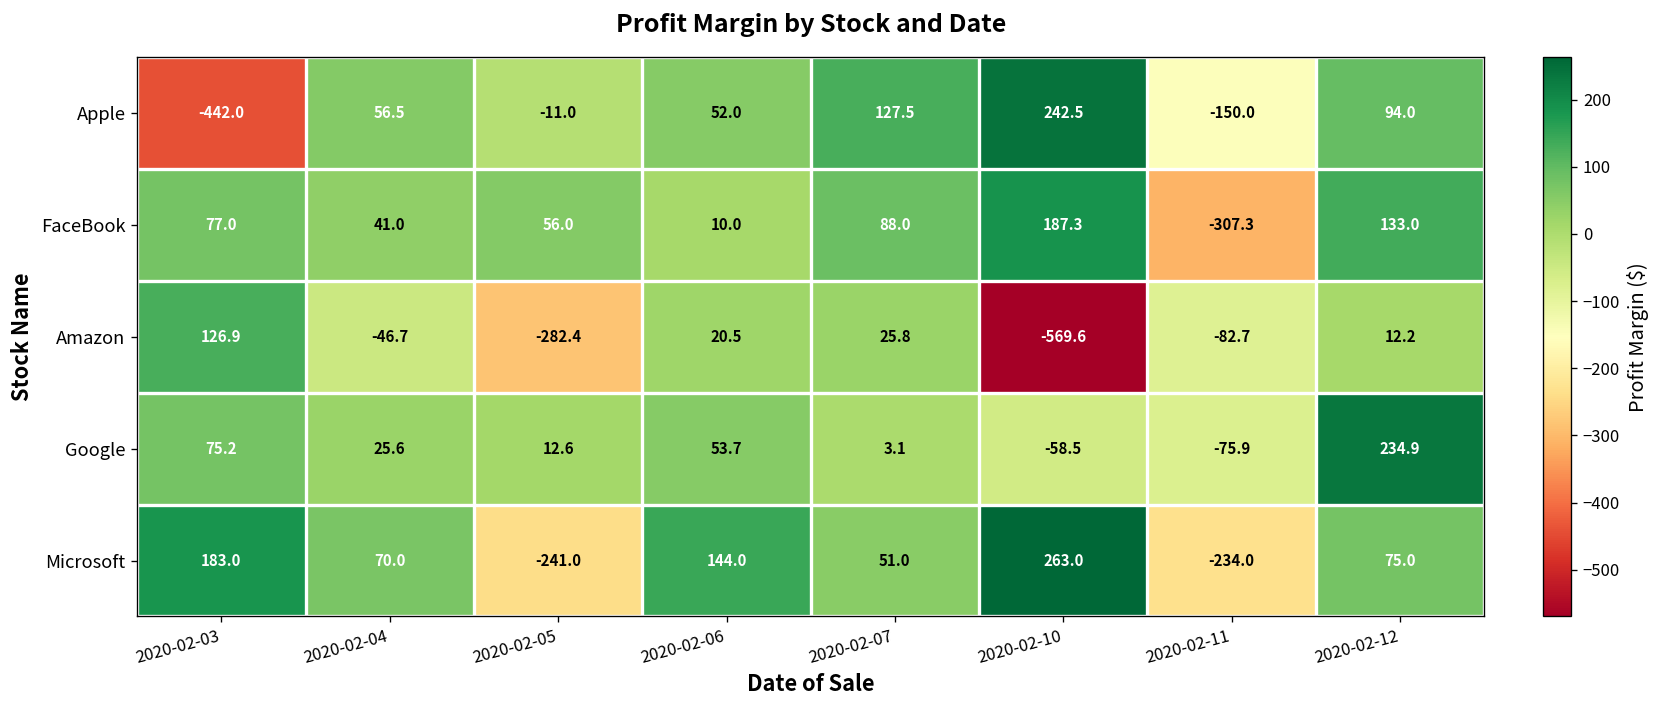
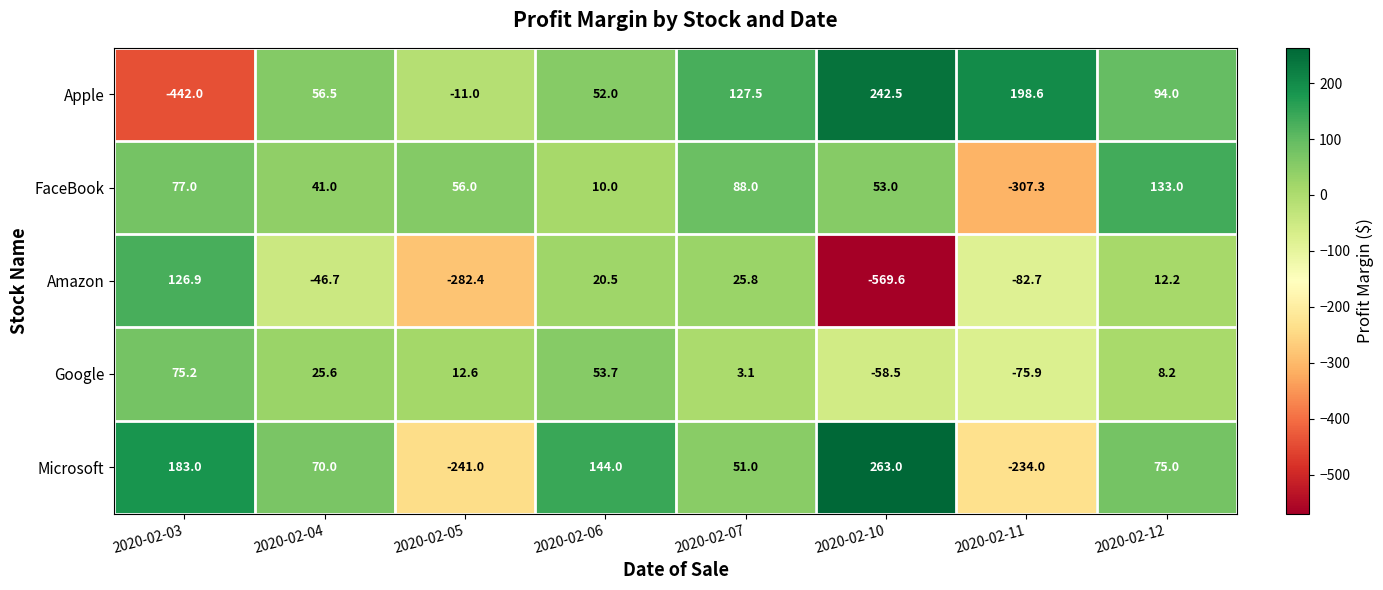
  {
    "Apple": {
      "2020-02-03": -442.0,
      "2020-02-04": 56.5,
      "2020-02-05": -11.0,
      "2020-02-06": 52.0,
      "2020-02-07": 127.5,
      "2020-02-10": 242.5,
-     "2020-02-11": -150.0,
+     "2020-02-11": 198.6,
      "2020-02-12": 94.0
    },
    "FaceBook": {
      "2020-02-03": 77.0,
      "2020-02-04": 41.0,
      "2020-02-05": 56.0,
      "2020-02-06": 10.0,
      "2020-02-07": 88.0,
-     "2020-02-10": 187.3,
+     "2020-02-10": 53.0,
      "2020-02-11": -307.3,
      "2020-02-12": 133.0
    },
    "Amazon": {
      "2020-02-03": 126.9,
      "2020-02-04": -46.7,
      "2020-02-05": -282.4,
      "2020-02-06": 20.5,
      "2020-02-07": 25.8,
      "2020-02-10": -569.6,
      "2020-02-11": -82.7,
      "2020-02-12": 12.2
    },
    "Google": {
      "2020-02-03": 75.2,
      "2020-02-04": 25.6,
      "2020-02-05": 12.6,
      "2020-02-06": 53.7,
      "2020-02-07": 3.1,
      "2020-02-10": -58.5,
      "2020-02-11": -75.9,
-     "2020-02-12": 234.9
+     "2020-02-12": 8.2
    },
    "Microsoft": {
      "2020-02-03": 183.0,
      "2020-02-04": 70.0,
      "2020-02-05": -241.0,
      "2020-02-06": 144.0,
      "2020-02-07": 51.0,
      "2020-02-10": 263.0,
      "2020-02-11": -234.0,
      "2020-02-12": 75.0
    }
  }
